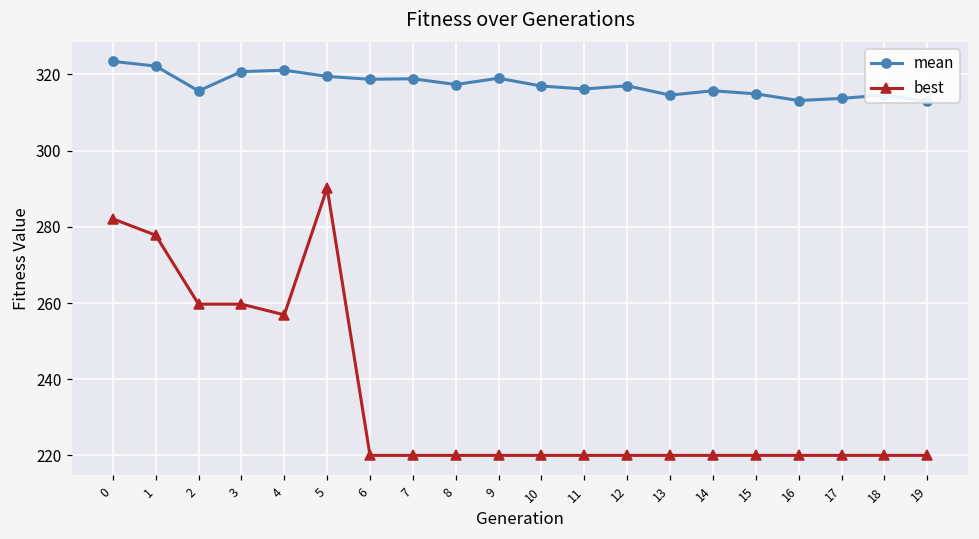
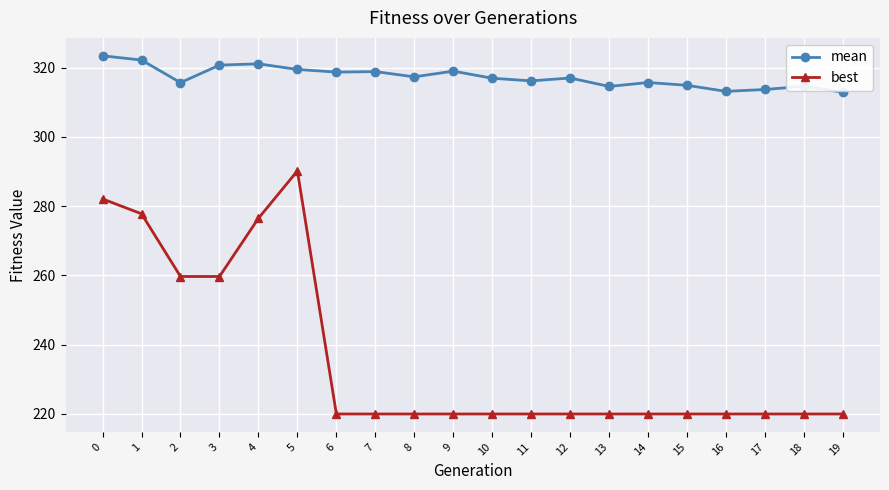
  {
    "mean": {
      "0": 323,
      "1": 322,
      "2": 316,
      "3": 321,
      "4": 321,
      "5": 319,
      "6": 319,
      "7": 319,
      "8": 317,
      "9": 319,
      "10": 317,
      "11": 316,
      "12": 317,
      "13": 315,
      "14": 316,
      "15": 315,
      "16": 313,
      "17": 314,
      "19": 313
    },
    "best": {
      "0": 282,
      "1": 278,
      "2": 260,
      "3": 260,
-     "4": 257,
+     "4": 277,
      "5": 290,
      "6": 220,
      "7": 220,
      "8": 220,
      "9": 220,
      "10": 220,
      "11": 220,
      "12": 220,
      "13": 220,
      "14": 220,
      "15": 220,
      "16": 220,
      "17": 220,
      "18": 220,
      "19": 220
    }
  }
